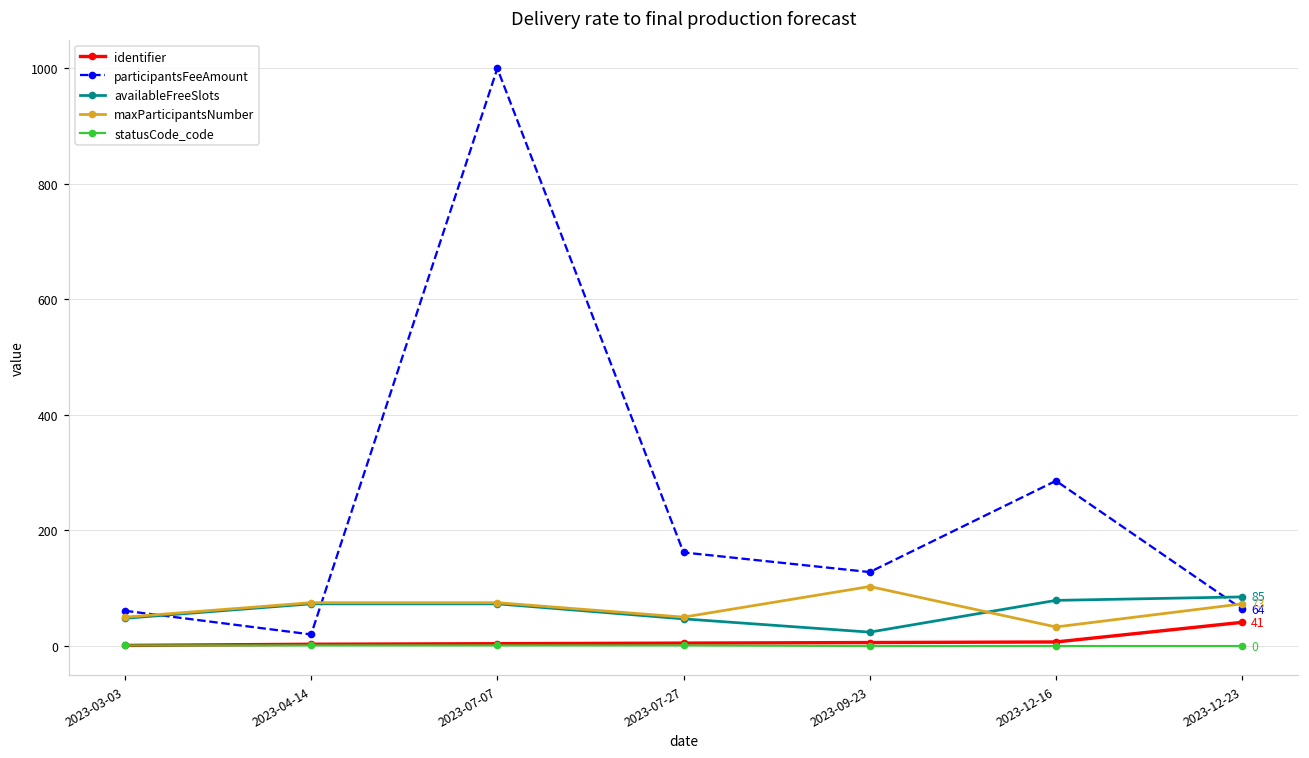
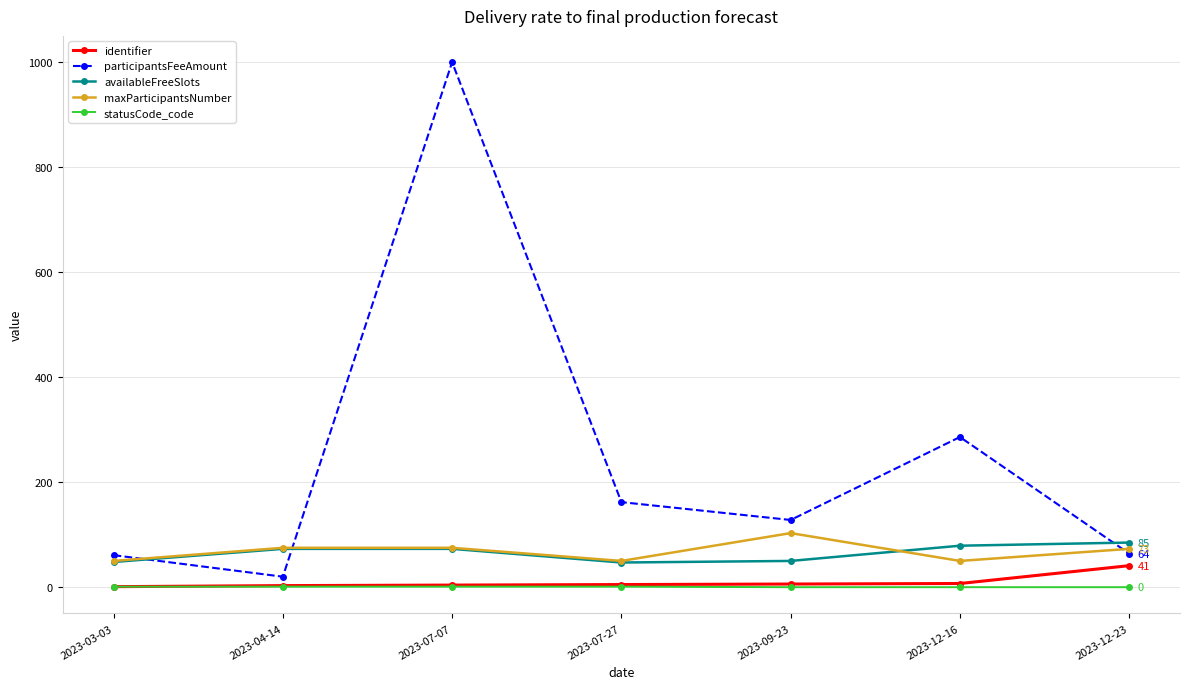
  {
    "identifier": {
      "2023-12-23": 41
    },
    "participantsFeeAmount": {
      "2023-03-03": 60,
      "2023-04-14": 20,
      "2023-07-07": 1000,
      "2023-07-27": 160,
      "2023-09-23": 130,
      "2023-12-16": 290
    },
    "availableFreeSlots": {
-     "2023-09-23": 20,
+     "2023-09-23": 50,
      "2023-12-16": 80
    },
    "maxParticipantsNumber": {
      "2023-09-23": 100,
-     "2023-12-16": 30
+     "2023-12-16": 50
    },
    "statusCode_code": {
      "2023-12-23": 0
    }
  }
